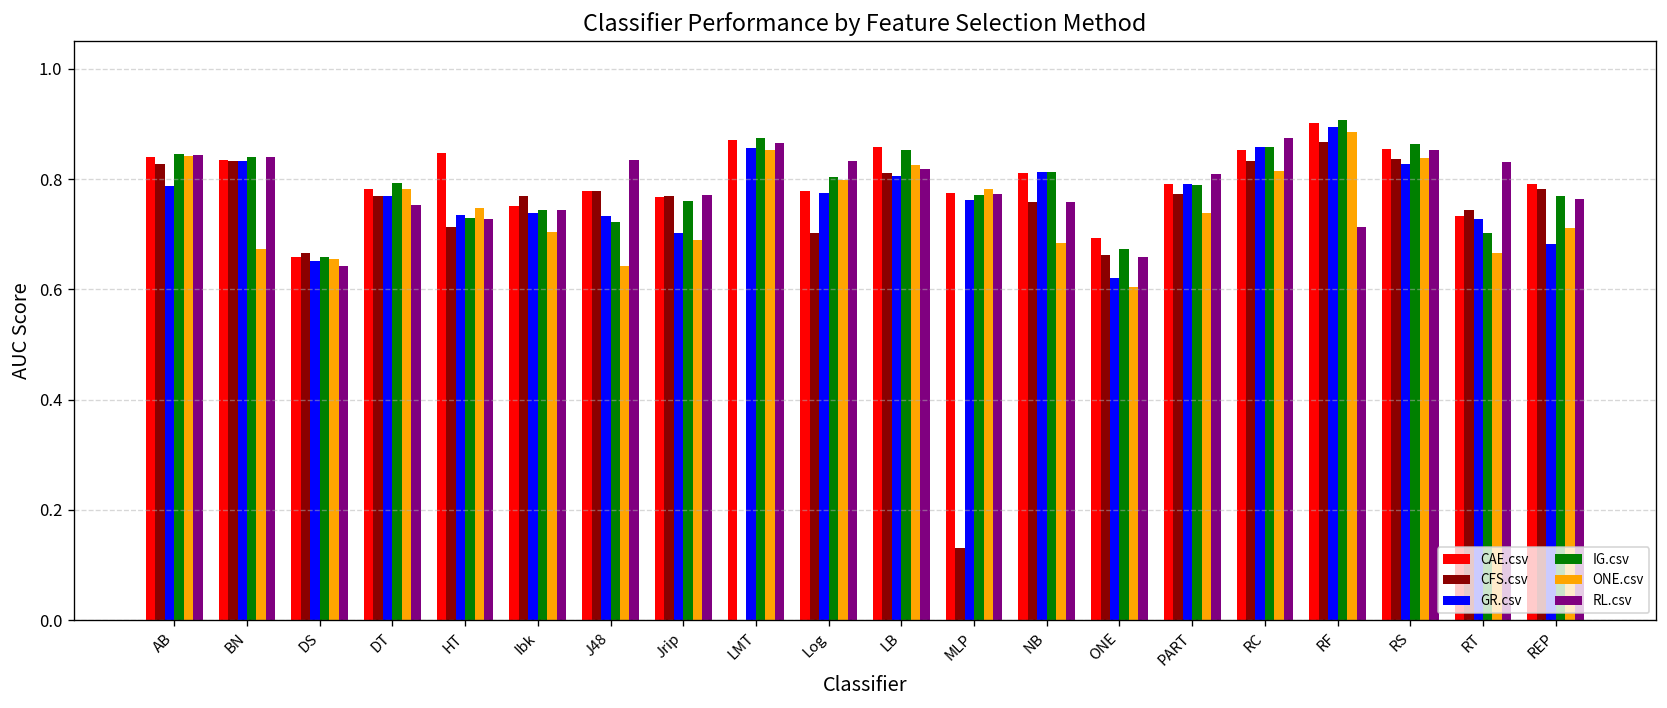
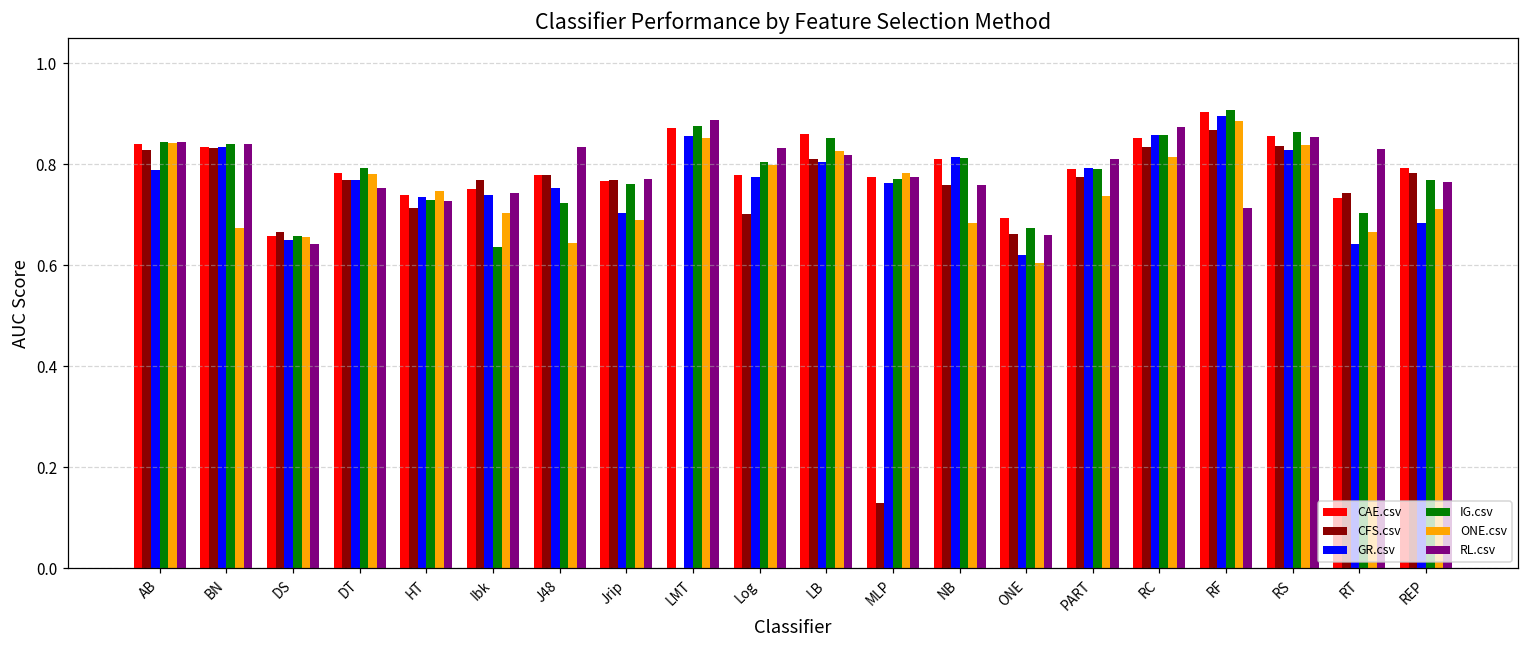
  {
    "CAE.csv": {
      "AB": 0.84,
      "BN": 0.83,
      "DS": 0.66,
      "DT": 0.78,
-     "HT": 0.85,
+     "HT": 0.74,
      "Ibk": 0.75,
      "J48": 0.78,
      "Jrip": 0.77,
      "LMT": 0.87,
      "Log": 0.78,
      "LB": 0.86,
      "MLP": 0.78,
      "NB": 0.81,
      "ONE": 0.69,
      "PART": 0.79,
      "RC": 0.85,
      "RF": 0.90,
      "RS": 0.85,
      "RT": 0.73,
      "REP": 0.79
    },
    "CFS.csv": {
      "AB": 0.83,
      "BN": 0.83,
      "DS": 0.67,
      "DT": 0.77,
      "HT": 0.71,
      "Ibk": 0.77,
      "J48": 0.78,
      "Jrip": 0.77,
      "LMT": 0.00,
      "Log": 0.70,
      "LB": 0.81,
      "MLP": 0.13,
      "NB": 0.76,
      "ONE": 0.66,
      "PART": 0.77,
      "RC": 0.83,
      "RF": 0.87,
      "RS": 0.84,
      "RT": 0.74,
      "REP": 0.78
    },
    "GR.csv": {
      "AB": 0.79,
      "BN": 0.83,
      "DS": 0.65,
      "DT": 0.77,
      "HT": 0.73,
      "Ibk": 0.74,
-     "J48": 0.73,
+     "J48": 0.75,
      "Jrip": 0.70,
      "LMT": 0.86,
      "Log": 0.78,
      "LB": 0.80,
      "MLP": 0.76,
      "NB": 0.81,
      "ONE": 0.62,
      "PART": 0.79,
      "RC": 0.86,
      "RF": 0.89,
      "RS": 0.83,
-     "RT": 0.73,
+     "RT": 0.64,
      "REP": 0.68
    },
    "IG.csv": {
      "AB": 0.84,
      "BN": 0.84,
      "DS": 0.66,
      "DT": 0.79,
      "HT": 0.73,
-     "Ibk": 0.74,
+     "Ibk": 0.64,
      "J48": 0.72,
      "Jrip": 0.76,
      "LMT": 0.87,
      "Log": 0.80,
      "LB": 0.85,
      "MLP": 0.77,
      "NB": 0.81,
      "ONE": 0.67,
      "PART": 0.79,
      "RC": 0.86,
      "RF": 0.91,
      "RS": 0.86,
      "RT": 0.70,
      "REP": 0.77
    },
    "ONE.csv": {
      "AB": 0.84,
      "BN": 0.67,
      "DS": 0.66,
      "DT": 0.78,
      "HT": 0.75,
      "Ibk": 0.70,
      "J48": 0.64,
      "Jrip": 0.69,
      "LMT": 0.85,
      "Log": 0.80,
      "LB": 0.83,
      "MLP": 0.78,
      "NB": 0.68,
      "ONE": 0.60,
      "PART": 0.74,
      "RC": 0.81,
      "RF": 0.89,
      "RS": 0.84,
      "RT": 0.67,
      "REP": 0.71
    },
    "RL.csv": {
      "AB": 0.84,
      "BN": 0.84,
      "DS": 0.64,
      "DT": 0.75,
      "HT": 0.73,
      "Ibk": 0.74,
      "J48": 0.83,
      "Jrip": 0.77,
-     "LMT": 0.87,
+     "LMT": 0.89,
      "Log": 0.83,
      "LB": 0.82,
      "MLP": 0.77,
      "NB": 0.76,
      "ONE": 0.66,
      "PART": 0.81,
      "RC": 0.87,
      "RF": 0.71,
      "RS": 0.85,
      "RT": 0.83,
      "REP": 0.76
    }
  }
